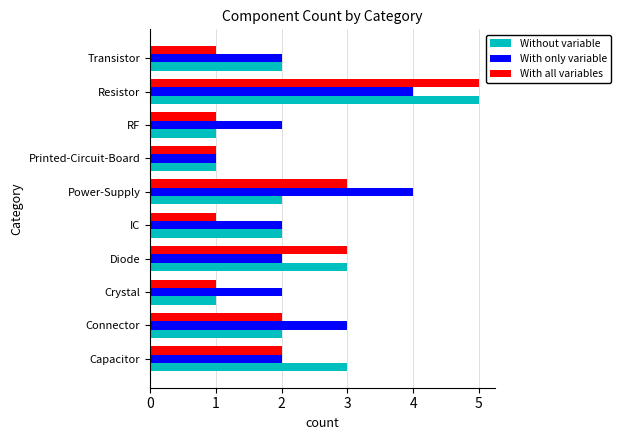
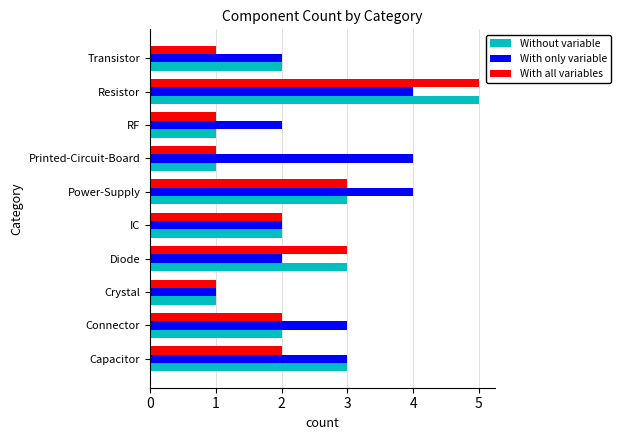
  {
    "Without variable": {
      "Transistor": 2,
      "Resistor": 5,
      "RF": 1,
      "Printed-Circuit-Board": 1,
-     "Power-Supply": 2,
+     "Power-Supply": 3,
      "IC": 2,
      "Diode": 3,
      "Crystal": 1,
      "Connector": 2,
      "Capacitor": 3
    },
    "With only variable": {
      "Transistor": 2,
      "Resistor": 4,
      "RF": 2,
-     "Printed-Circuit-Board": 1,
+     "Printed-Circuit-Board": 4,
      "Power-Supply": 4,
      "IC": 2,
      "Diode": 2,
-     "Crystal": 2,
+     "Crystal": 1,
      "Connector": 3,
-     "Capacitor": 2
+     "Capacitor": 3
    },
    "With all variables": {
      "Transistor": 1,
      "Resistor": 5,
      "RF": 1,
      "Printed-Circuit-Board": 1,
      "Power-Supply": 3,
-     "IC": 1,
+     "IC": 2,
      "Diode": 3,
      "Crystal": 1,
      "Connector": 2,
      "Capacitor": 2
    }
  }
